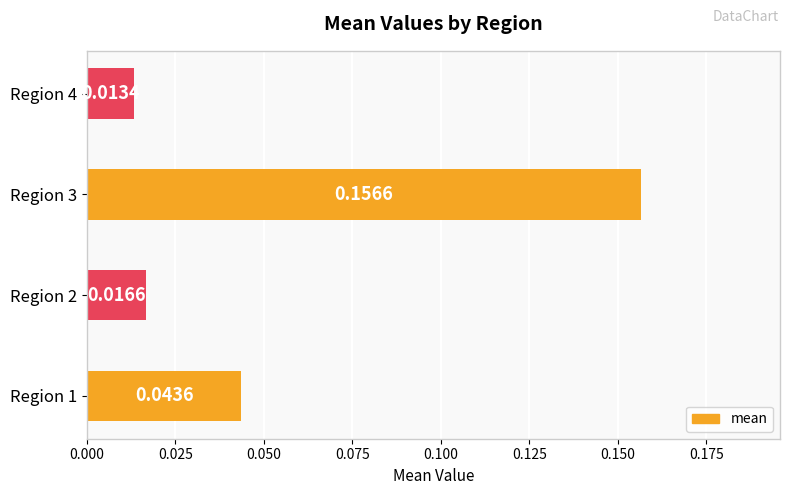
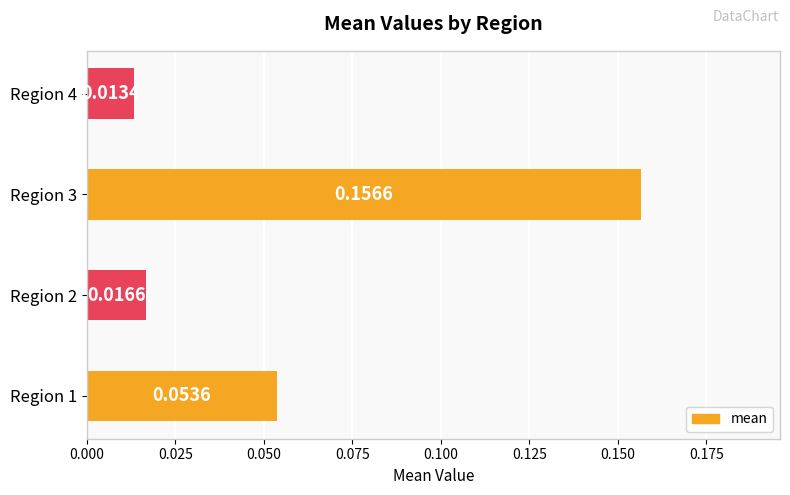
  {
    "Region 4": 0.0134,
    "Region 3": 0.1566,
    "Region 2": 0.0166,
-   "Region 1": 0.0436
+   "Region 1": 0.0536
  }
